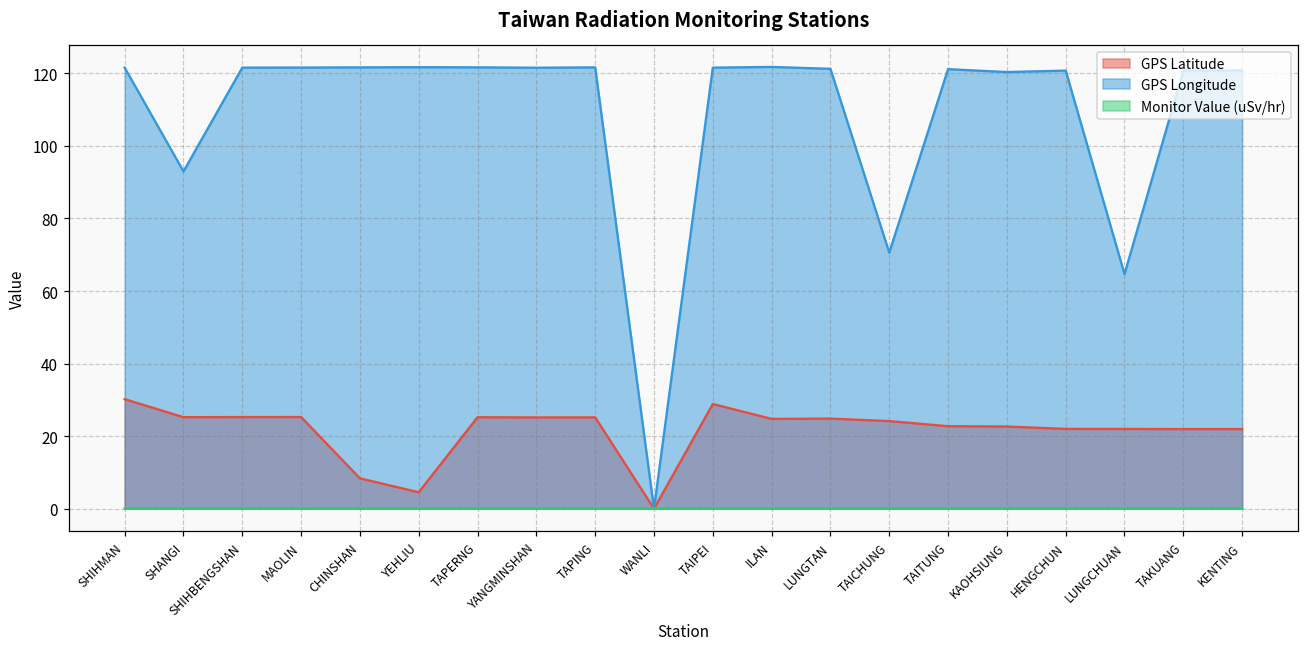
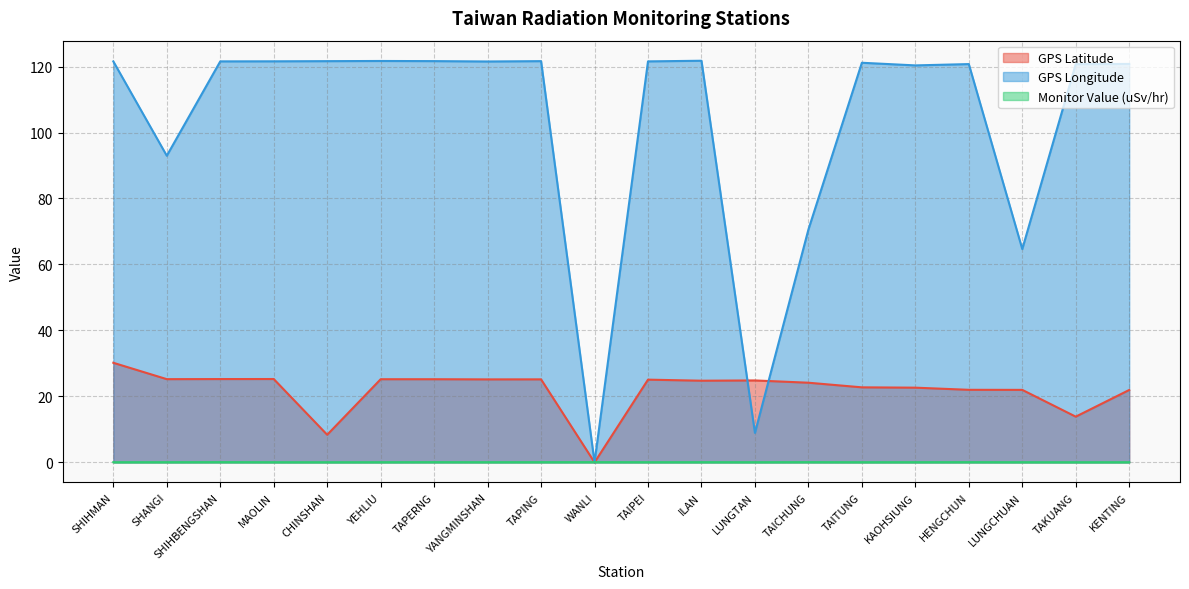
  {
    "GPS Latitude": {
      "SHIHMAN": 30,
      "SHANGI": 25,
      "SHIHBENGSHAN": 25,
      "MAOLIN": 25,
      "CHINSHAN": 8,
-     "YEHLIU": 5,
+     "YEHLIU": 25,
      "TAPERNG": 25,
      "YANGMINSHAN": 25,
      "TAPING": 25,
-     "TAIPEI": 29,
+     "TAIPEI": 25,
      "ILAN": 25,
      "LUNGTAN": 25,
      "TAICHUNG": 24,
      "TAITUNG": 23,
      "KAOHSIUNG": 23,
      "HENGCHUN": 22,
      "LUNGCHUAN": 22,
-     "TAKUANG": 22,
+     "TAKUANG": 14,
      "KENTING": 22
    },
    "GPS Longitude": {
      "SHIHMAN": 122,
      "SHANGI": 93,
      "SHIHBENGSHAN": 122,
      "MAOLIN": 122,
      "CHINSHAN": 122,
      "YEHLIU": 122,
      "TAPERNG": 122,
      "YANGMINSHAN": 122,
      "TAPING": 122,
      "TAIPEI": 122,
      "ILAN": 122,
-     "LUNGTAN": 121,
+     "LUNGTAN": 9,
      "TAICHUNG": 71,
      "TAITUNG": 121,
      "KAOHSIUNG": 120,
      "HENGCHUN": 121,
      "LUNGCHUAN": 65
    },
    "Monitor Value (uSv/hr)": {
      "SHIHMAN": 0,
      "SHANGI": 0,
      "SHIHBENGSHAN": 0,
      "MAOLIN": 0,
      "CHINSHAN": 0,
      "YEHLIU": 0,
      "TAPERNG": 0,
      "YANGMINSHAN": 0,
      "TAPING": 0,
      "TAIPEI": 0,
      "ILAN": 0,
      "LUNGTAN": 0,
      "TAICHUNG": 0,
      "TAITUNG": 0,
      "KAOHSIUNG": 0,
      "HENGCHUN": 0,
      "LUNGCHUAN": 0,
      "TAKUANG": 0,
      "KENTING": 0
    }
  }
